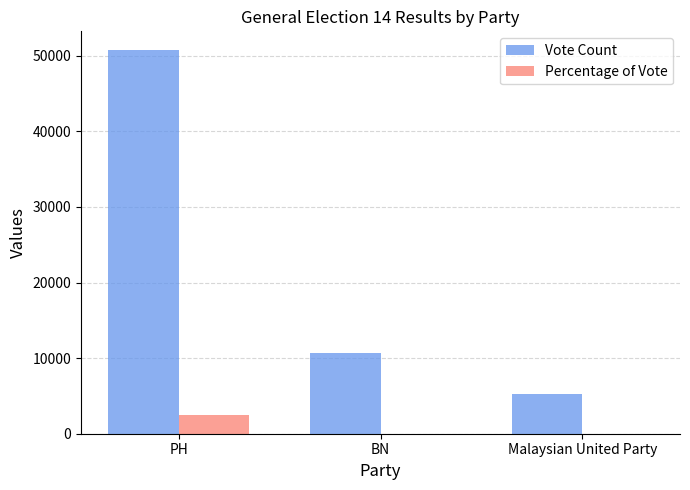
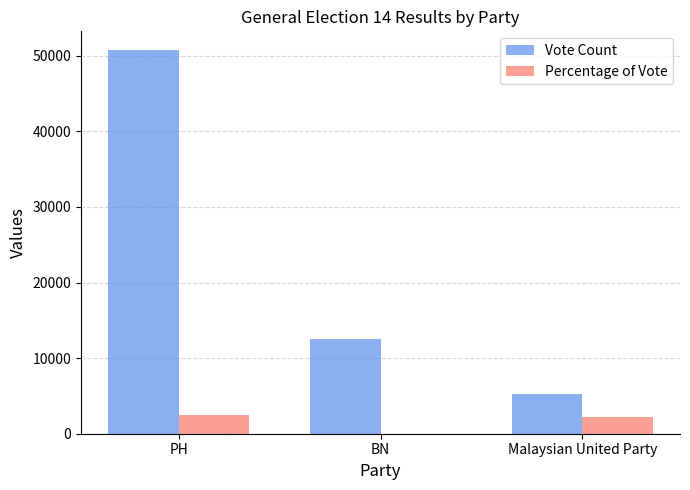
  {
    "Vote Count": {
      "PH": 51000,
-     "BN": 11000,
+     "BN": 13000,
      "Malaysian United Party": 5000
    },
    "Percentage of Vote": {
      "PH": 3000,
-     "Malaysian United Party": 0
+     "Malaysian United Party": 2000
    }
  }
